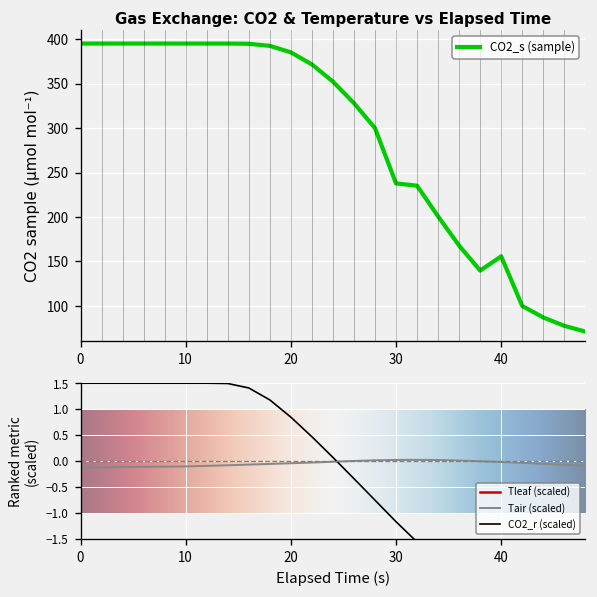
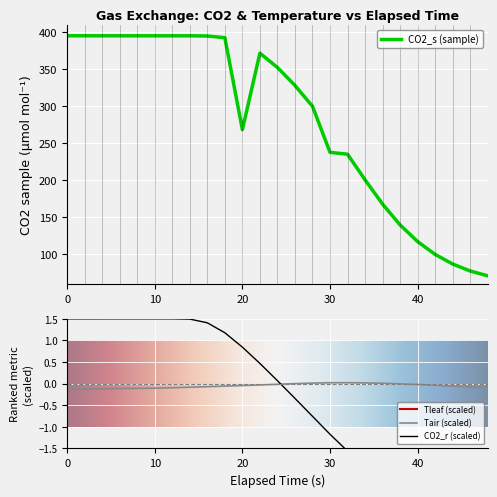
  {
    "Gas Exchange: CO2 & Temperature vs Elapsed Time": {
      "0": 400,
      "10": 400,
-     "20": 390,
+     "20": 270,
      "30": 240,
-     "40": 160
+     "40": 120
    }
  }
